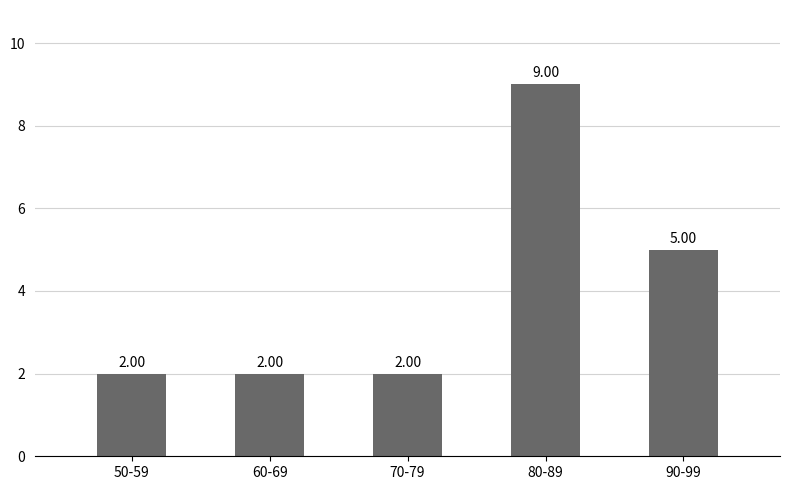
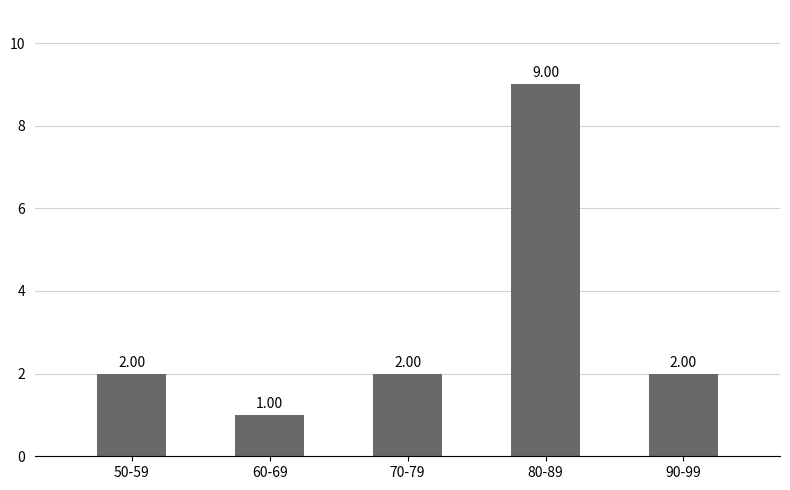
  {
    "50-59": 2.00,
-   "60-69": 2.00,
+   "60-69": 1.00,
    "70-79": 2.00,
    "80-89": 9.00,
-   "90-99": 5.00
+   "90-99": 2.00
  }
